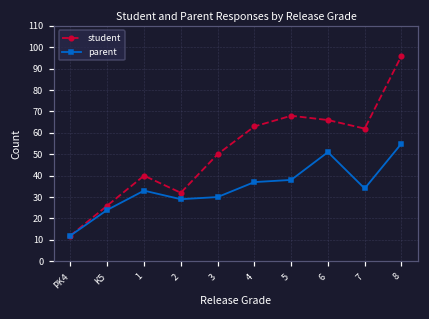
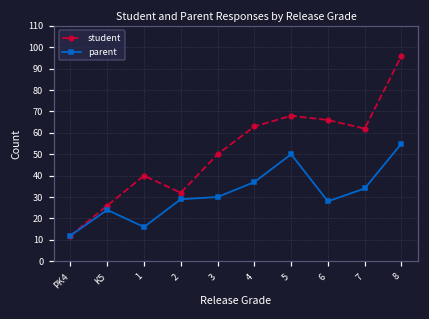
  {
    "student": {
      "K5": 26,
      "1": 40,
      "2": 32,
      "3": 50,
      "4": 63,
      "5": 68,
      "6": 66,
      "7": 62,
      "8": 96
    },
    "parent": {
      "K5": 24,
-     "1": 33,
+     "1": 16,
      "2": 29,
      "3": 30,
      "4": 37,
-     "5": 38,
-     "6": 51,
+     "5": 50,
+     "6": 28,
      "7": 34,
      "8": 55
    }
  }
